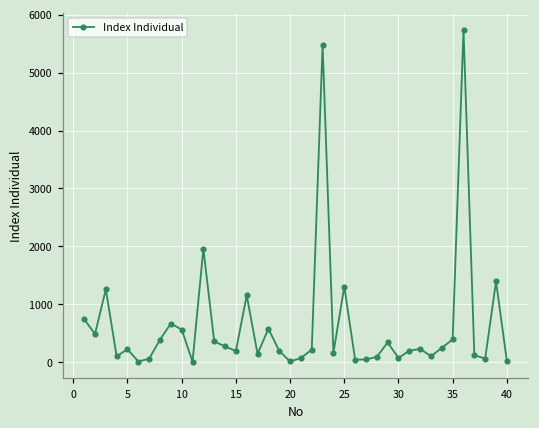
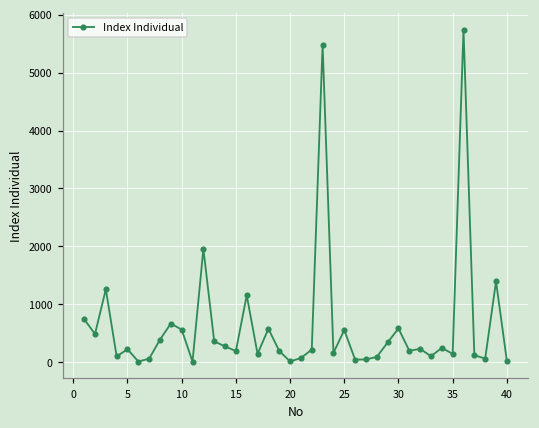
  {
    "5": 200,
    "10": 600,
    "15": 200,
    "20": 0,
-   "25": 1300,
-   "30": 100,
-   "35": 400,
+   "25": 600,
+   "30": 600,
+   "35": 100,
    "40": 0
  }
